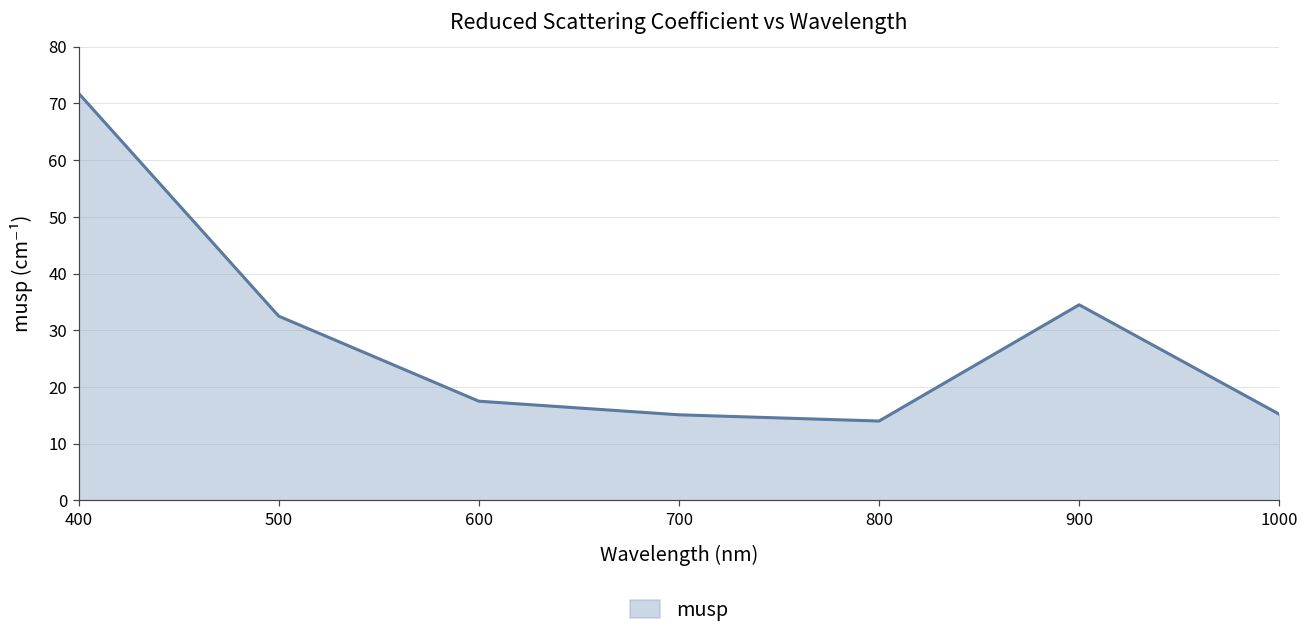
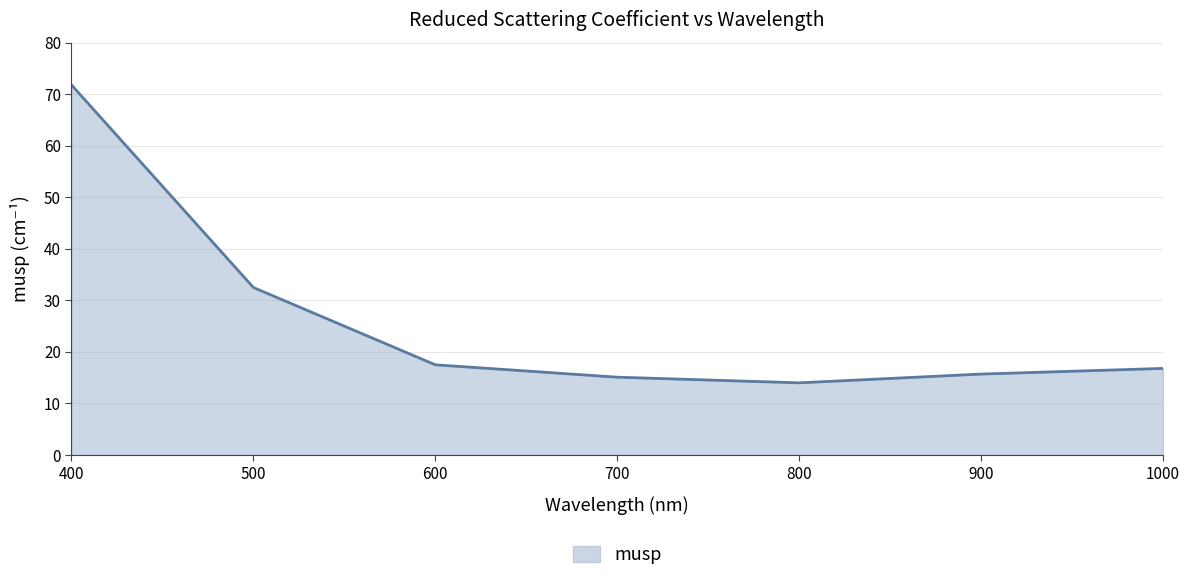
  {
    "400": 72,
    "500": 33,
    "600": 18,
    "700": 15,
    "800": 14,
-   "900": 35,
-   "1000": 15
+   "900": 16,
+   "1000": 17
  }
